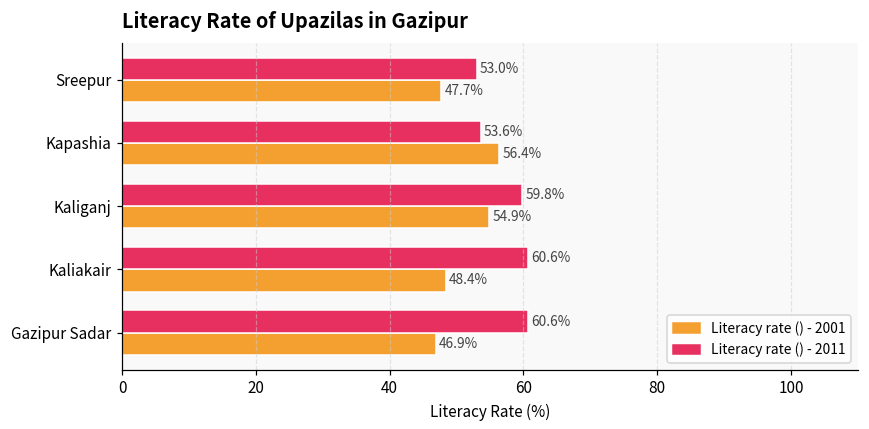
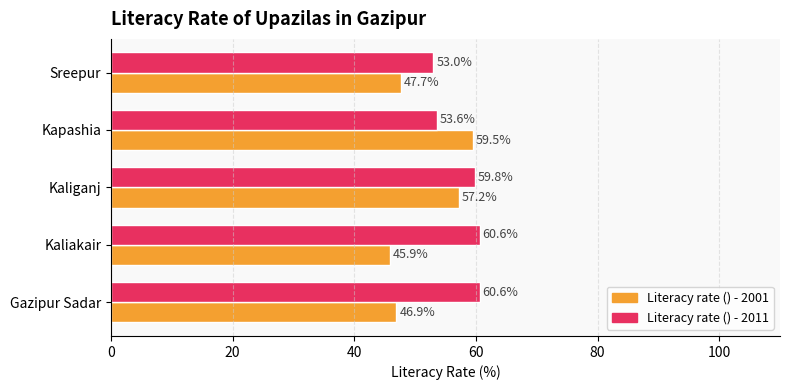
  {
    "Literacy rate () - 2001": {
      "Sreepur": "47.7%",
-     "Kapashia": "56.4%",
-     "Kaliganj": "54.9%",
-     "Kaliakair": "48.4%",
+     "Kapashia": "59.5%",
+     "Kaliganj": "57.2%",
+     "Kaliakair": "45.9%",
      "Gazipur Sadar": "46.9%"
    },
    "Literacy rate () - 2011": {
      "Sreepur": "53.0%",
      "Kapashia": "53.6%",
      "Kaliganj": "59.8%",
      "Kaliakair": "60.6%",
      "Gazipur Sadar": "60.6%"
    }
  }
